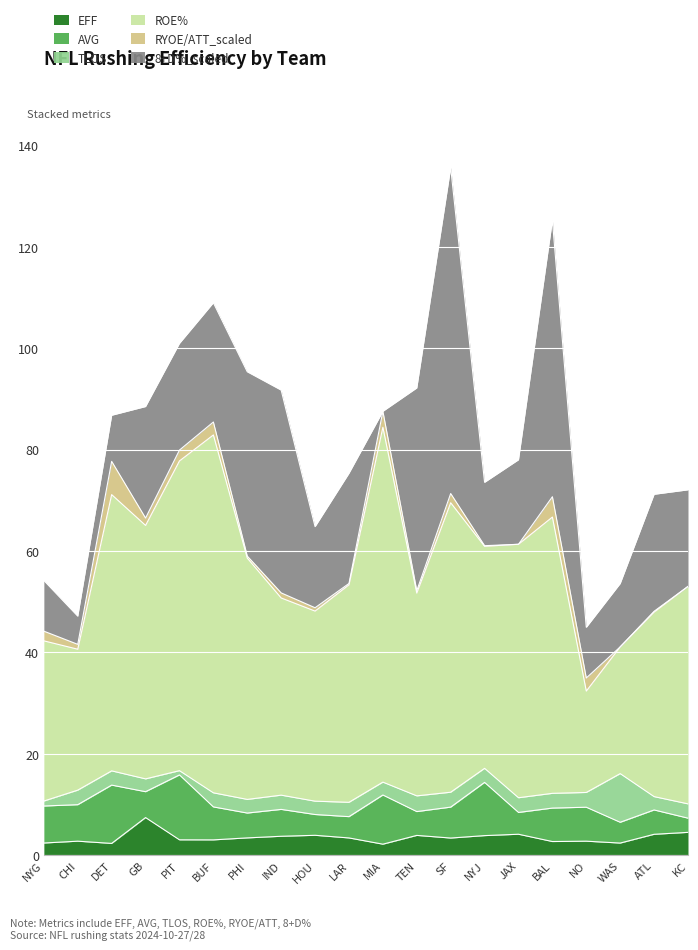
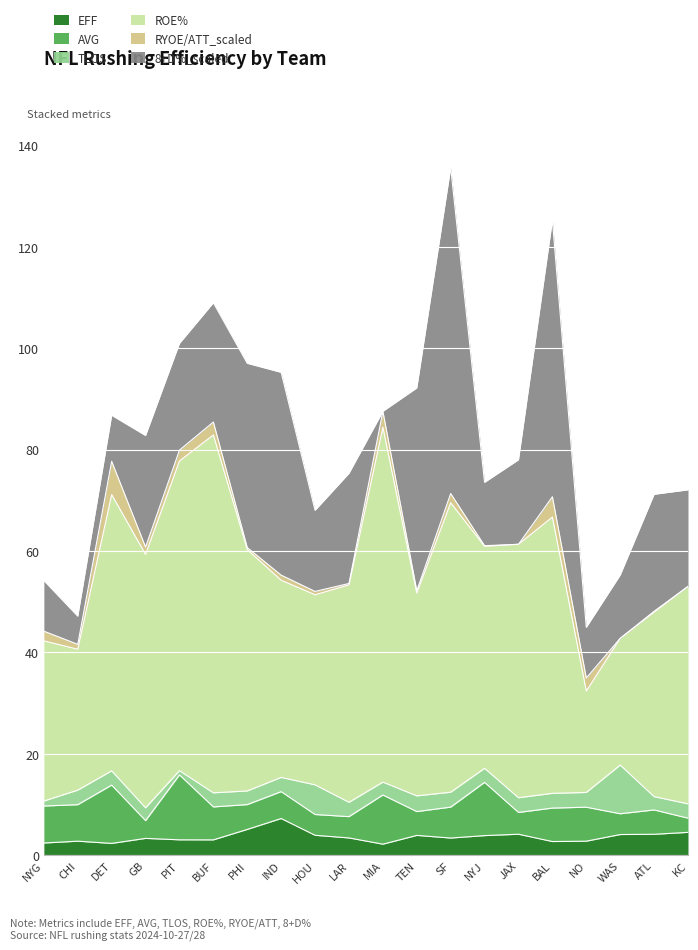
  {
    "EFF": {
      "NYG": 2,
      "CHI": 3,
      "DET": 2,
-     "GB": 7,
+     "GB": 3,
      "PIT": 3,
      "BUF": 3,
-     "PHI": 3,
-     "IND": 4,
+     "PHI": 5,
+     "IND": 7,
      "HOU": 4,
      "LAR": 3,
      "MIA": 2,
      "TEN": 4,
      "SF": 3,
      "NYJ": 4,
      "JAX": 4,
      "BAL": 3,
      "NO": 3,
-     "WAS": 2,
+     "WAS": 4,
      "ATL": 4,
      "KC": 5
    },
    "AVG": {
      "NYG": 7,
      "CHI": 7,
      "DET": 12,
-     "GB": 5,
+     "GB": 4,
      "PIT": 13,
      "BUF": 7,
      "PHI": 5,
      "IND": 5,
      "HOU": 4,
      "LAR": 4,
      "MIA": 10,
      "TEN": 5,
      "SF": 6,
      "NYJ": 11,
      "JAX": 4,
      "BAL": 7,
      "NO": 7,
      "WAS": 4,
      "ATL": 5,
      "KC": 3
    },
    "TLOS": {
      "NYG": 1,
      "CHI": 3,
      "DET": 3,
      "GB": 3,
      "PIT": 1,
      "BUF": 3,
      "PHI": 3,
      "IND": 3,
-     "HOU": 3,
+     "HOU": 6,
      "LAR": 3,
      "MIA": 3,
      "TEN": 3,
      "SF": 3,
      "NYJ": 3,
      "JAX": 3,
      "BAL": 3,
      "NO": 3,
      "WAS": 10,
      "ATL": 3,
      "KC": 3
    },
    "8+D%_scaled": {
      "NYG": 10,
      "CHI": 6,
      "DET": 9,
      "GB": 22,
      "PIT": 21,
      "BUF": 24,
      "PHI": 36,
      "IND": 40,
      "HOU": 16,
      "LAR": 22,
      "TEN": 40,
      "SF": 64,
      "NYJ": 13,
      "JAX": 17,
      "BAL": 55,
      "NO": 10,
      "WAS": 13,
      "ATL": 23,
      "KC": 19
    }
  }
